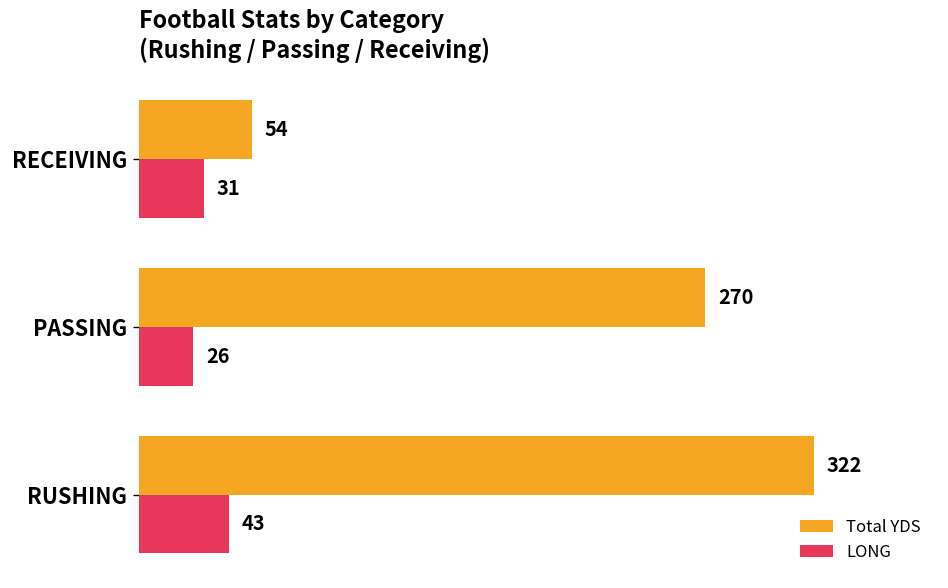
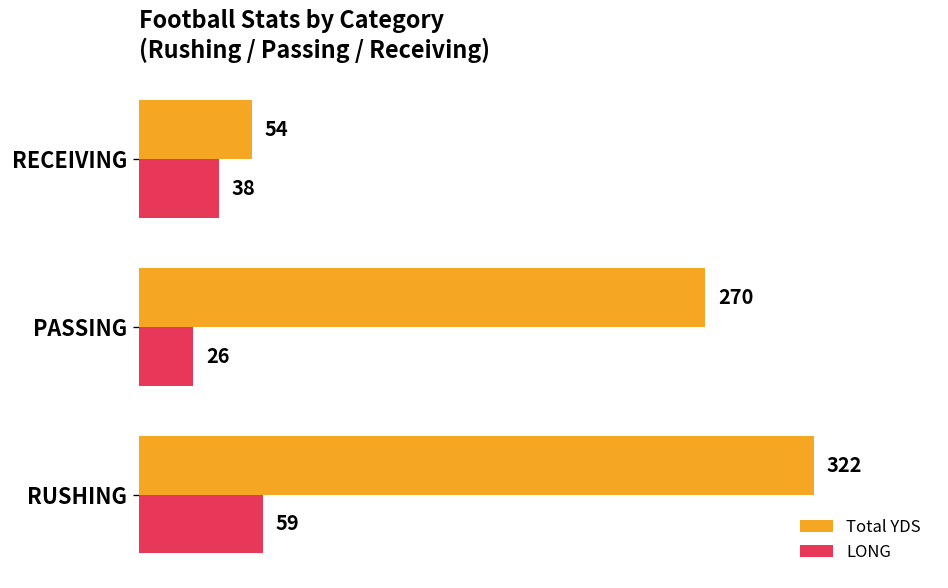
  {
    "Total YDS": {
      "RECEIVING": 54,
      "PASSING": 270,
      "RUSHING": 322
    },
    "LONG": {
-     "RECEIVING": 31,
+     "RECEIVING": 38,
      "PASSING": 26,
-     "RUSHING": 43
+     "RUSHING": 59
    }
  }
